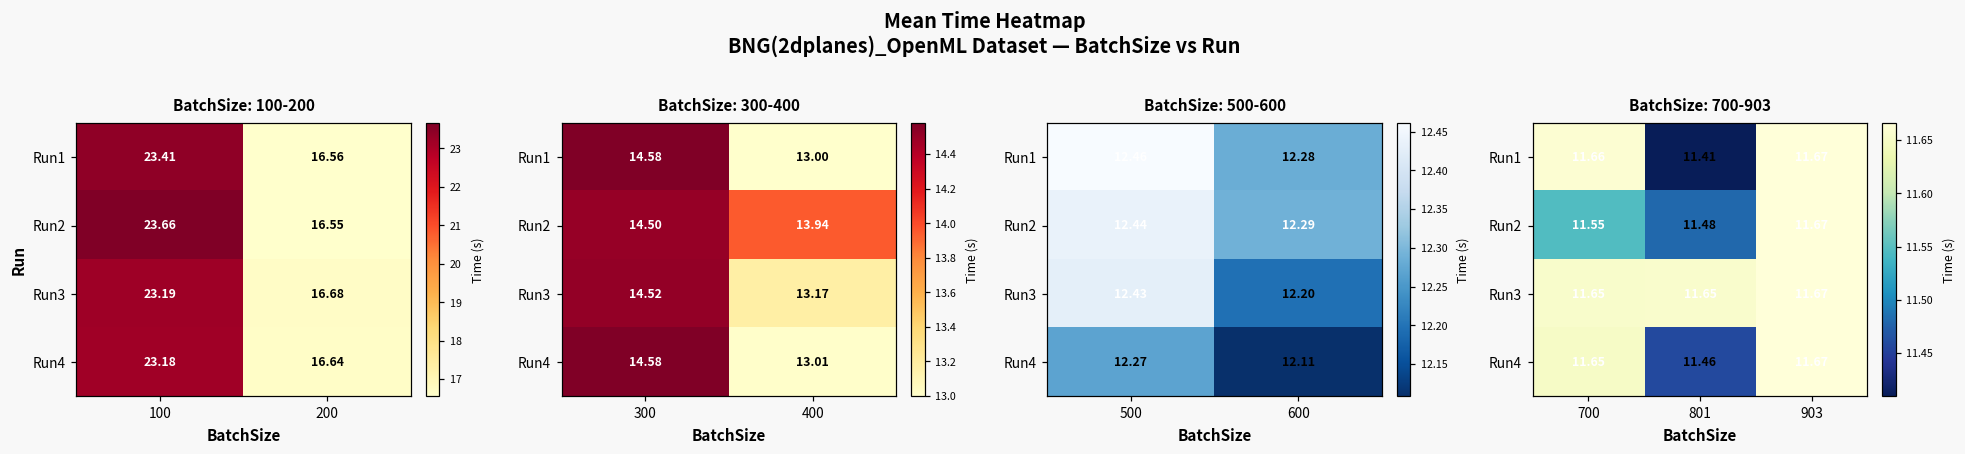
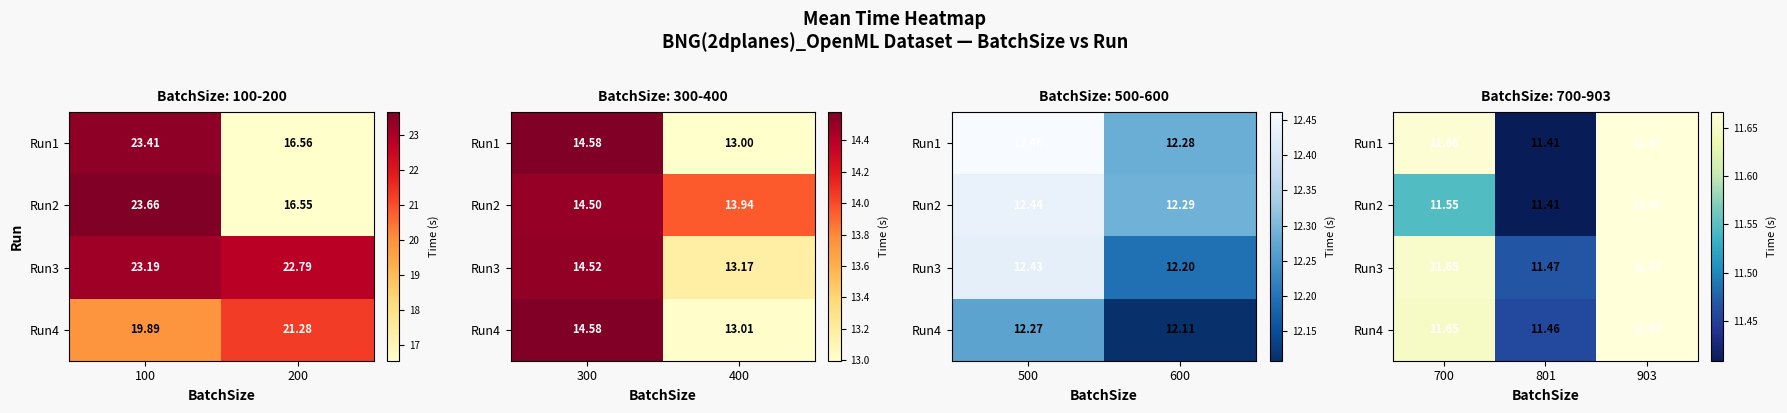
  {
    "BatchSize: 100-200": {
      "Run1": {
        "100": 23.41,
        "200": 16.56
      },
      "Run2": {
        "100": 23.66,
        "200": 16.55
      },
      "Run3": {
        "100": 23.19,
-       "200": 16.68
+       "200": 22.79
      },
      "Run4": {
-       "100": 23.18,
-       "200": 16.64
+       "100": 19.89,
+       "200": 21.28
      }
    },
    "BatchSize: 300-400": {
      "Run1": {
        "300": 14.58,
        "400": 13.00
      },
      "Run2": {
        "300": 14.50,
        "400": 13.94
      },
      "Run3": {
        "300": 14.52,
        "400": 13.17
      },
      "Run4": {
        "300": 14.58,
        "400": 13.01
      }
    },
    "BatchSize: 500-600": {
      "Run1": {
        "600": 12.28
      },
      "Run2": {
        "600": 12.29
      },
      "Run3": {
        "600": 12.20
      },
      "Run4": {
        "500": 12.27,
        "600": 12.11
      }
    },
    "BatchSize: 700-903": {
      "Run1": {
        "801": 11.41
      },
      "Run2": {
        "700": 11.55,
-       "801": 11.48
+       "801": 11.41
      },
      "Run3": {
        "700": 11.65,
-       "801": 11.65
+       "801": 11.47
      },
      "Run4": {
        "700": 11.65,
        "801": 11.46
      }
    }
  }
